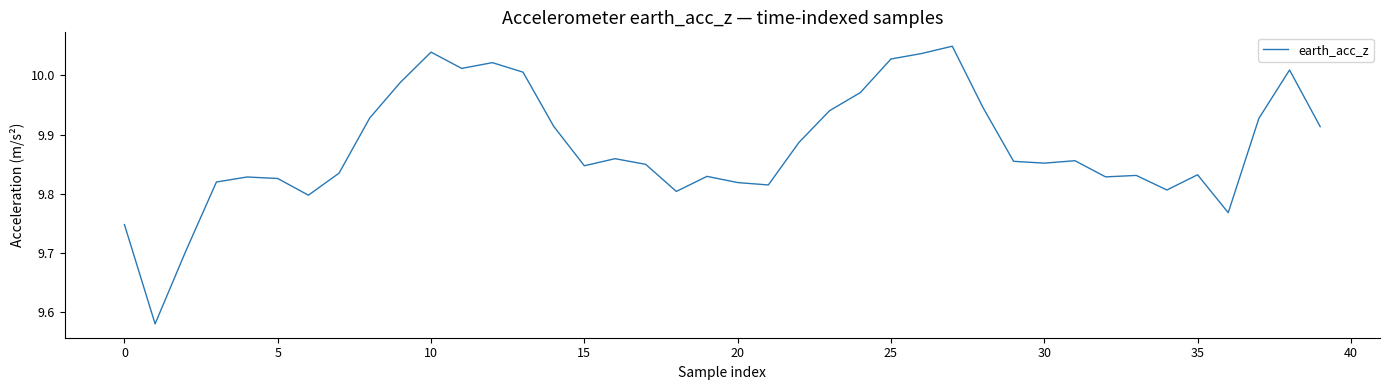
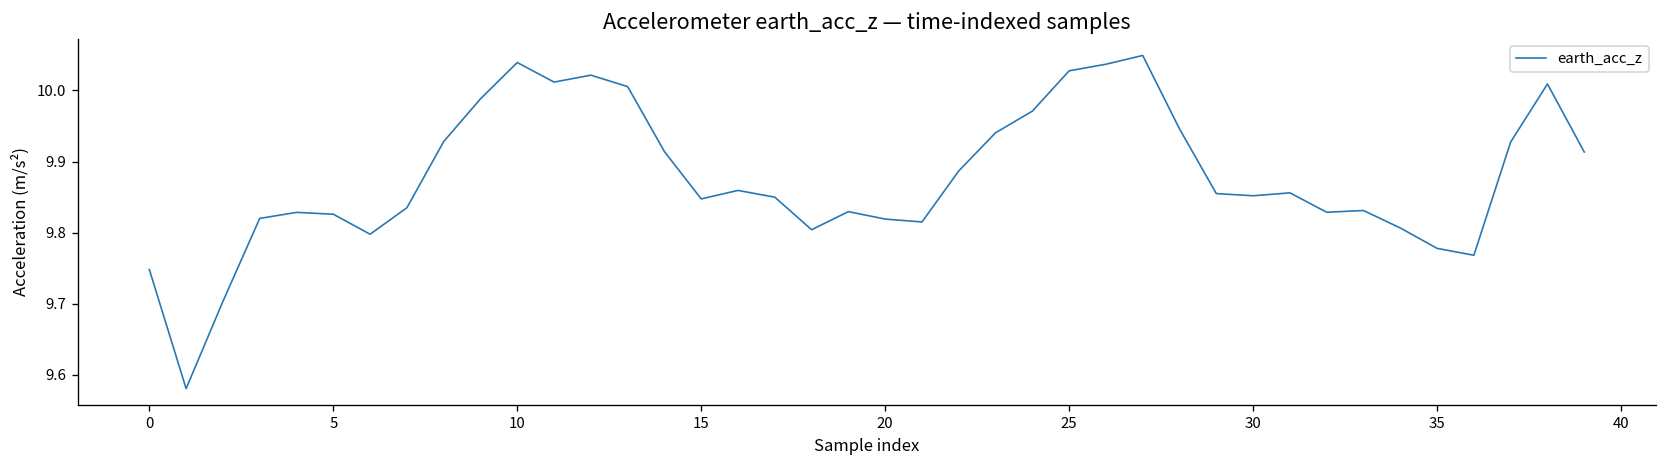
  {
    "0": 9.75,
    "5": 9.83,
    "10": 10.04,
    "15": 9.85,
    "20": 9.82,
    "25": 10.03,
    "30": 9.85,
-   "35": 9.83
+   "35": 9.78
  }
